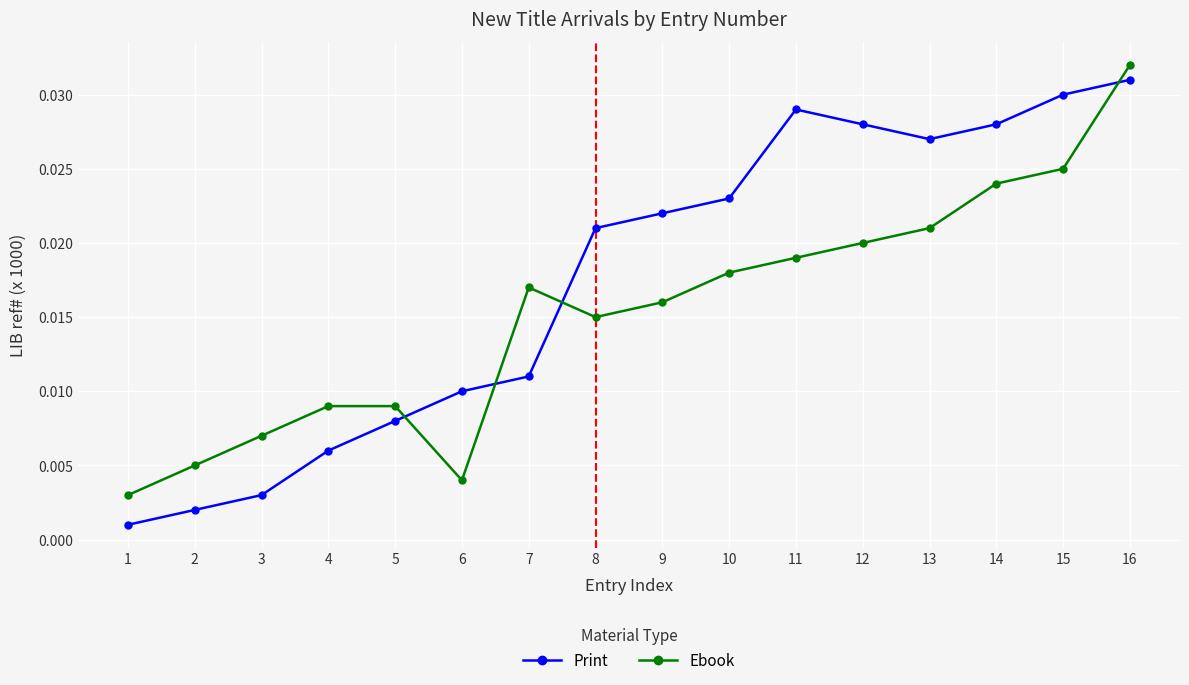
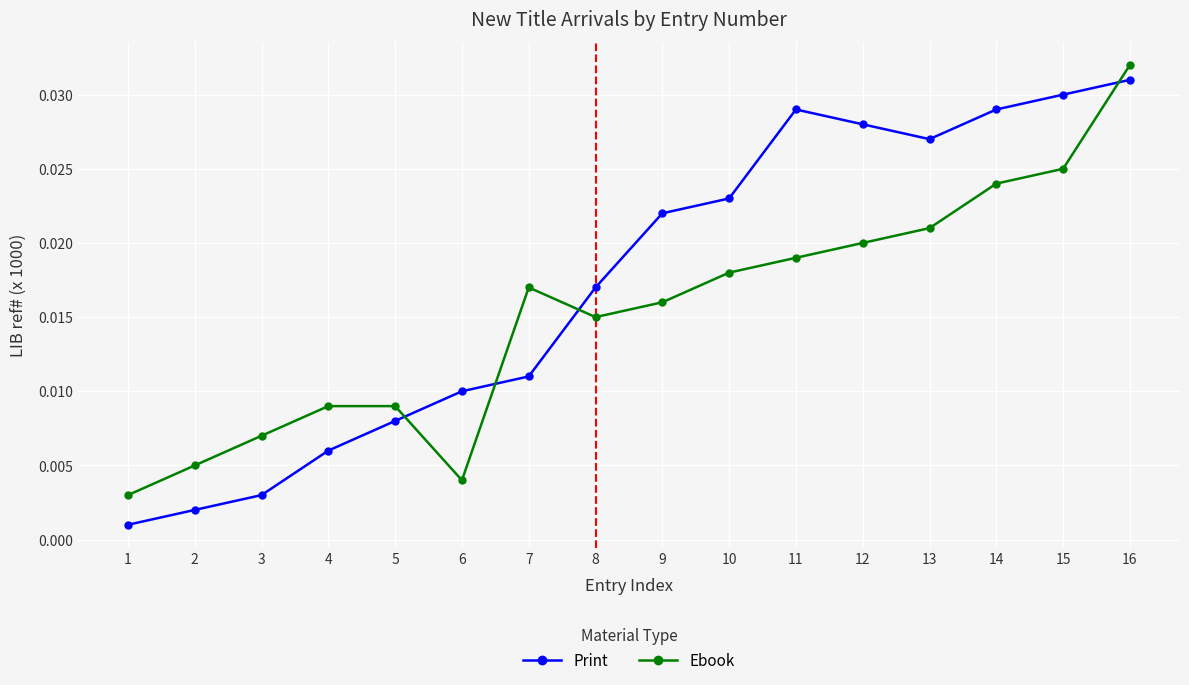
  {
    "Print": {
      "1": 0.0010,
      "2": 0.0020,
      "3": 0.0030,
      "4": 0.0060,
      "5": 0.0080,
      "6": 0.0100,
      "7": 0.0110,
-     "8": 0.0210,
+     "8": 0.0170,
      "9": 0.0220,
      "10": 0.0230,
      "11": 0.0290,
      "12": 0.0280,
      "13": 0.0270,
-     "14": 0.0280,
+     "14": 0.0290,
      "15": 0.0300,
      "16": 0.0310
    },
    "Ebook": {
      "1": 0.0030,
      "2": 0.0050,
      "3": 0.0070,
      "4": 0.0090,
      "5": 0.0090,
      "6": 0.0040,
      "7": 0.0170,
      "8": 0.0150,
      "9": 0.0160,
      "10": 0.0180,
      "11": 0.0190,
      "12": 0.0200,
      "13": 0.0210,
      "14": 0.0240,
      "15": 0.0250,
      "16": 0.0320
    }
  }
